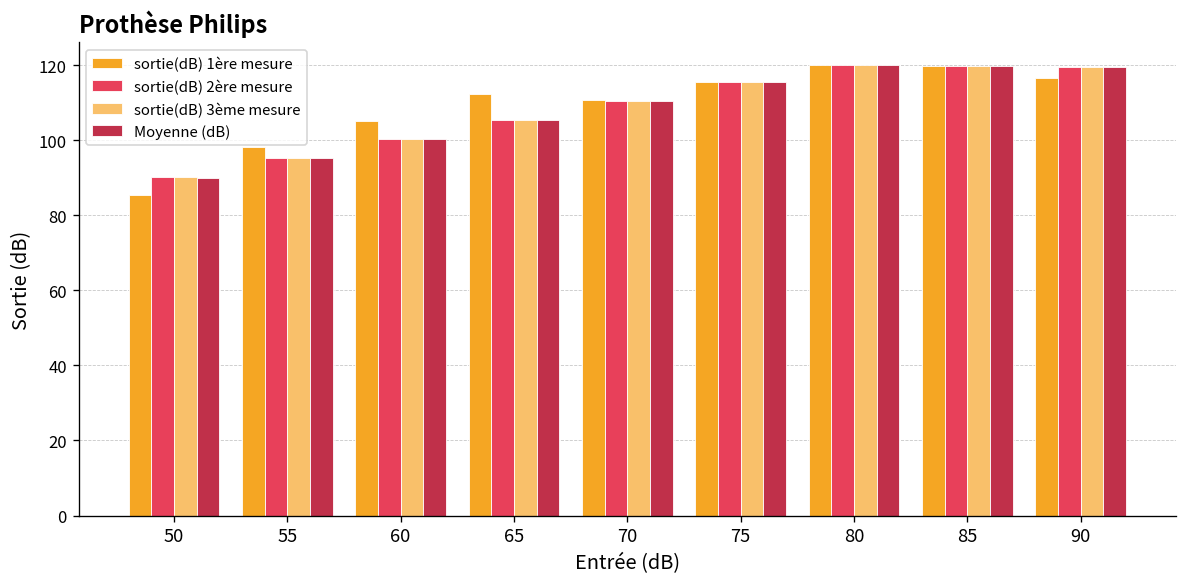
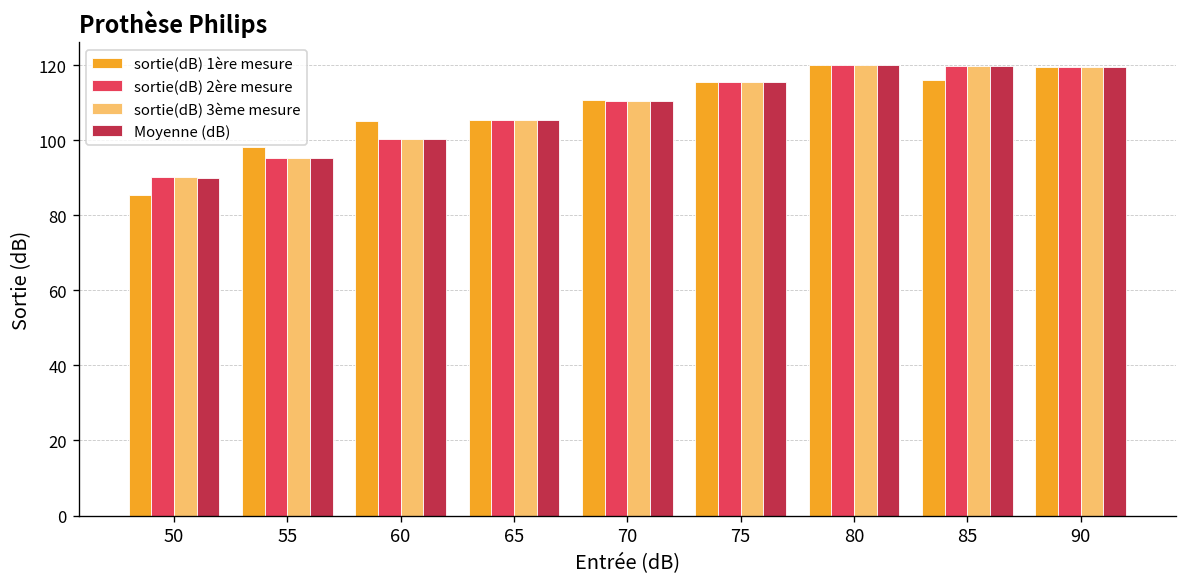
  {
    "sortie(dB) 1ère mesure": {
      "50": 86,
      "60": 105,
-     "65": 112,
+     "65": 105,
      "70": 111,
      "75": 116,
      "80": 120,
-     "85": 120,
-     "90": 117
+     "85": 116,
+     "90": 120
    },
    "sortie(dB) 3ème mesure": {
      "50": 90,
      "55": 95,
      "60": 100,
      "65": 105,
      "70": 110,
      "75": 116,
      "80": 120,
      "85": 120,
      "90": 119
    }
  }
